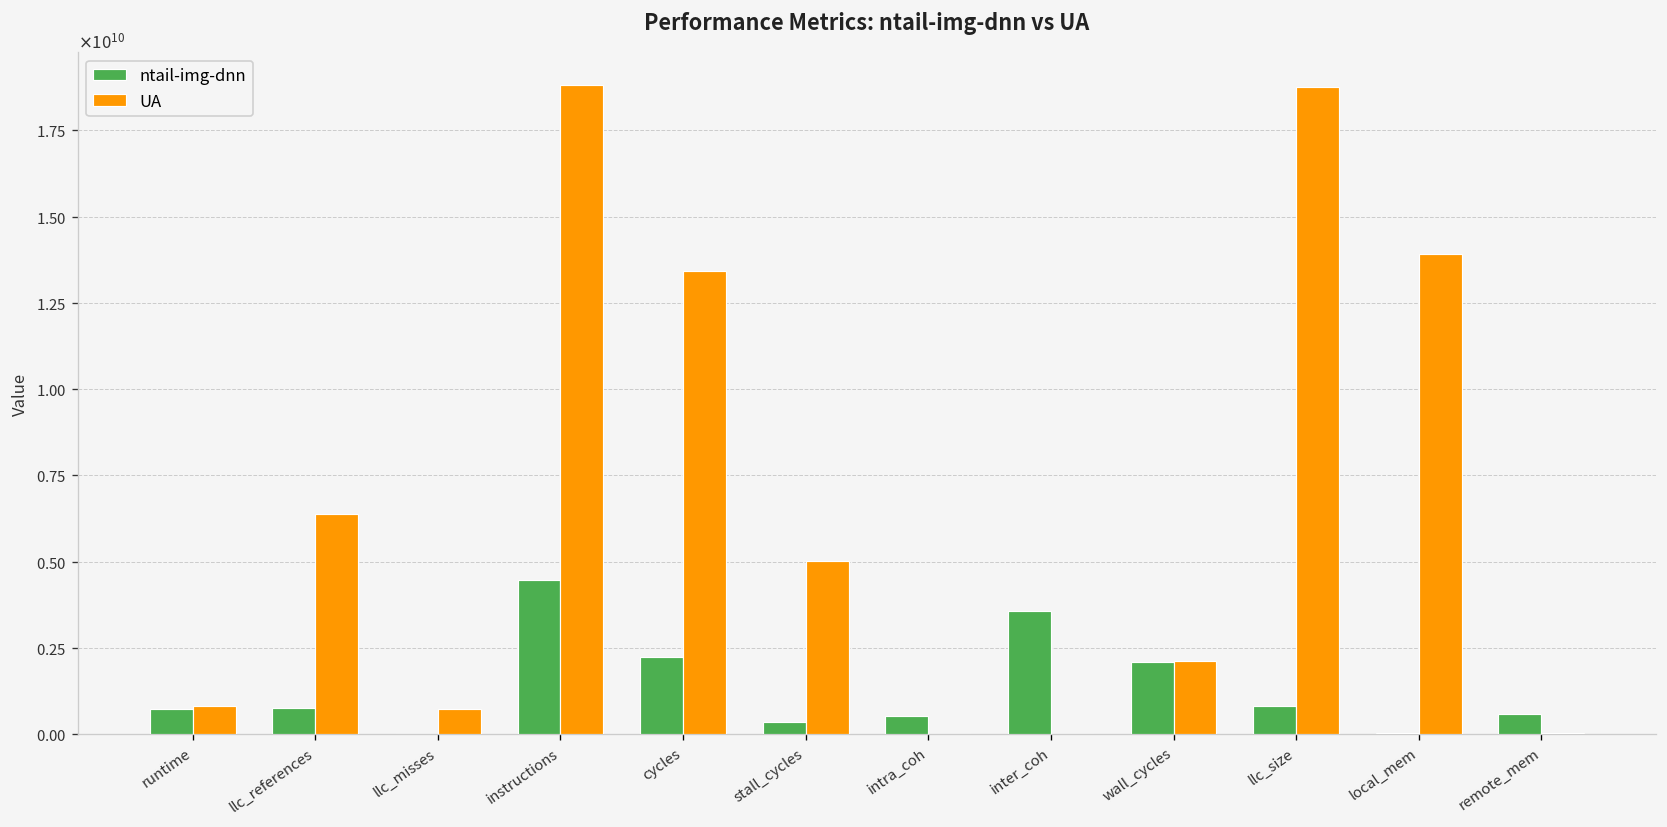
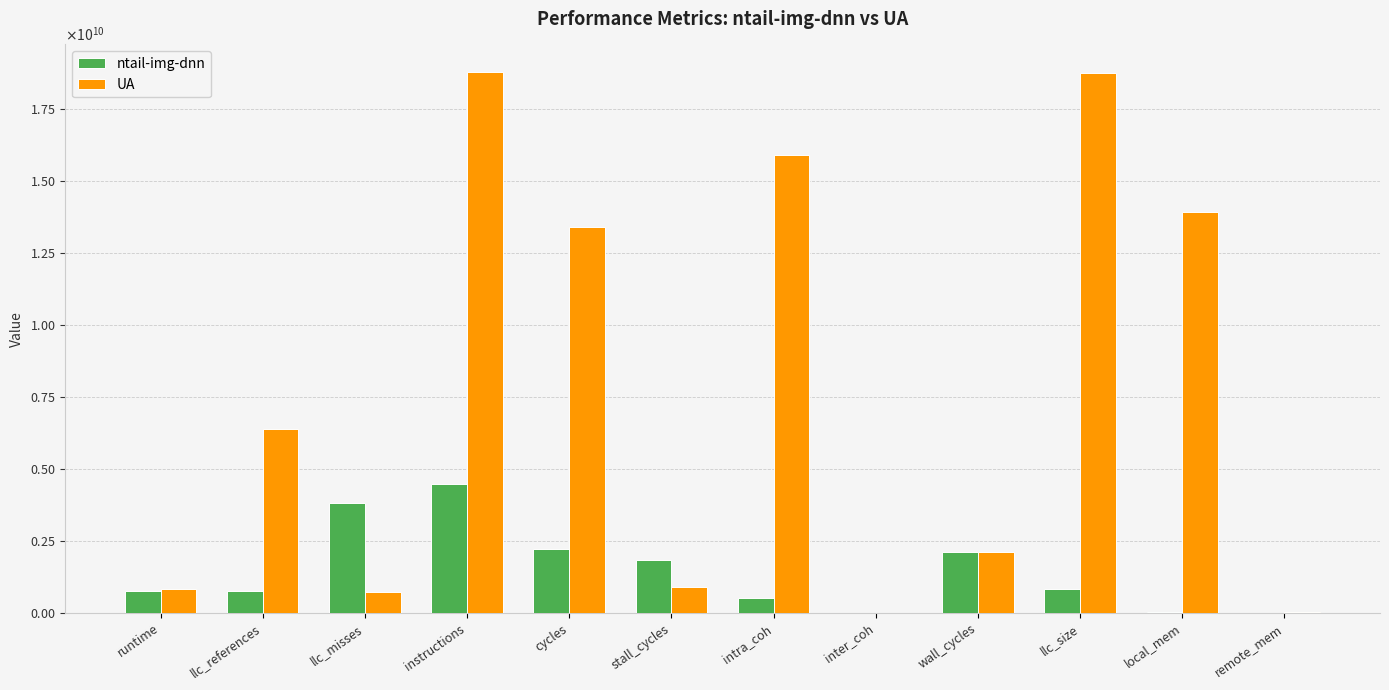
  {
    "ntail-img-dnn": {
      "runtime": 700000000,
      "llc_references": 800000000,
-     "llc_misses": 0,
+     "llc_misses": 3800000000,
      "instructions": 4500000000,
      "cycles": 2200000000,
-     "stall_cycles": 400000000,
+     "stall_cycles": 1800000000,
      "intra_coh": 500000000,
-     "inter_coh": 3600000000,
+     "inter_coh": 0,
      "wall_cycles": 2100000000,
      "llc_size": 800000000,
-     "remote_mem": 600000000
+     "remote_mem": 0
    },
    "UA": {
      "runtime": 800000000,
      "llc_references": 6400000000,
      "llc_misses": 700000000,
      "instructions": 18800000000,
      "cycles": 13400000000,
-     "stall_cycles": 5000000000,
-     "intra_coh": 0,
+     "stall_cycles": 900000000,
+     "intra_coh": 15900000000,
      "wall_cycles": 2100000000,
      "llc_size": 18700000000,
      "local_mem": 13900000000
    }
  }
